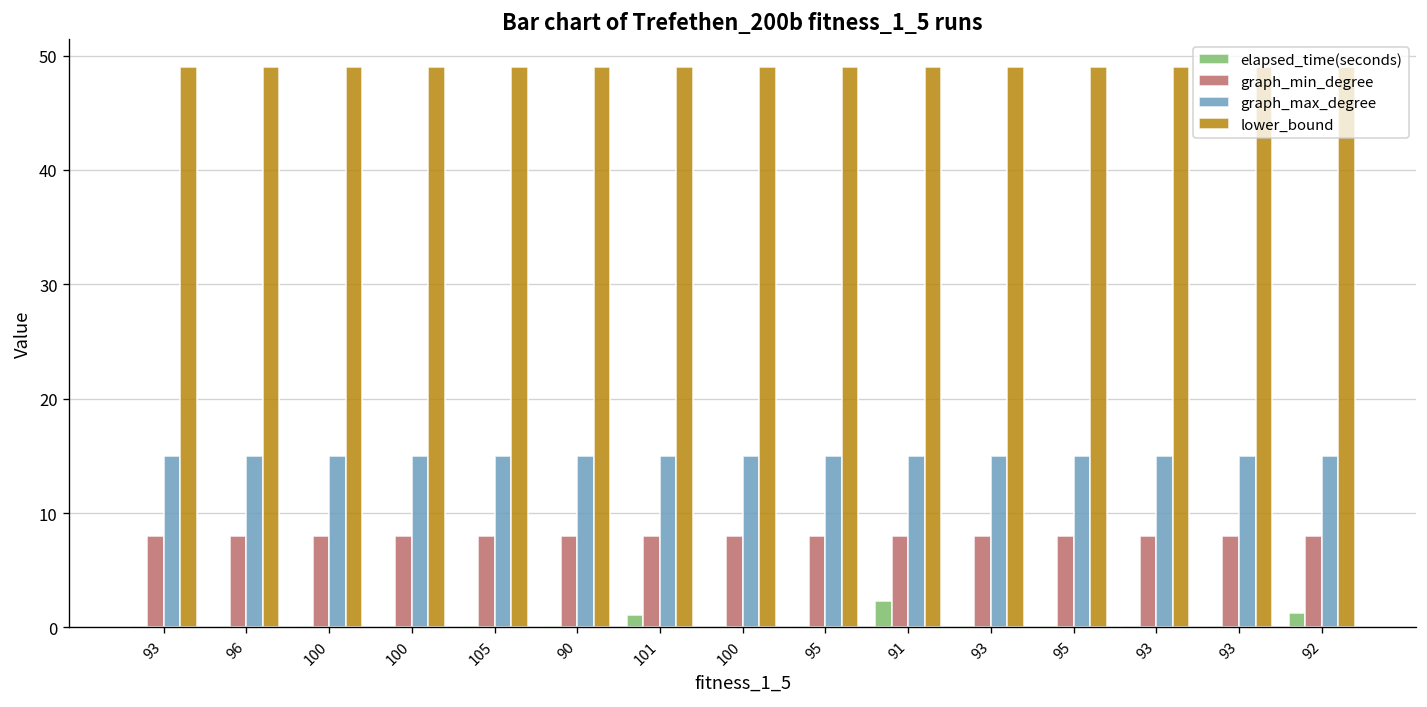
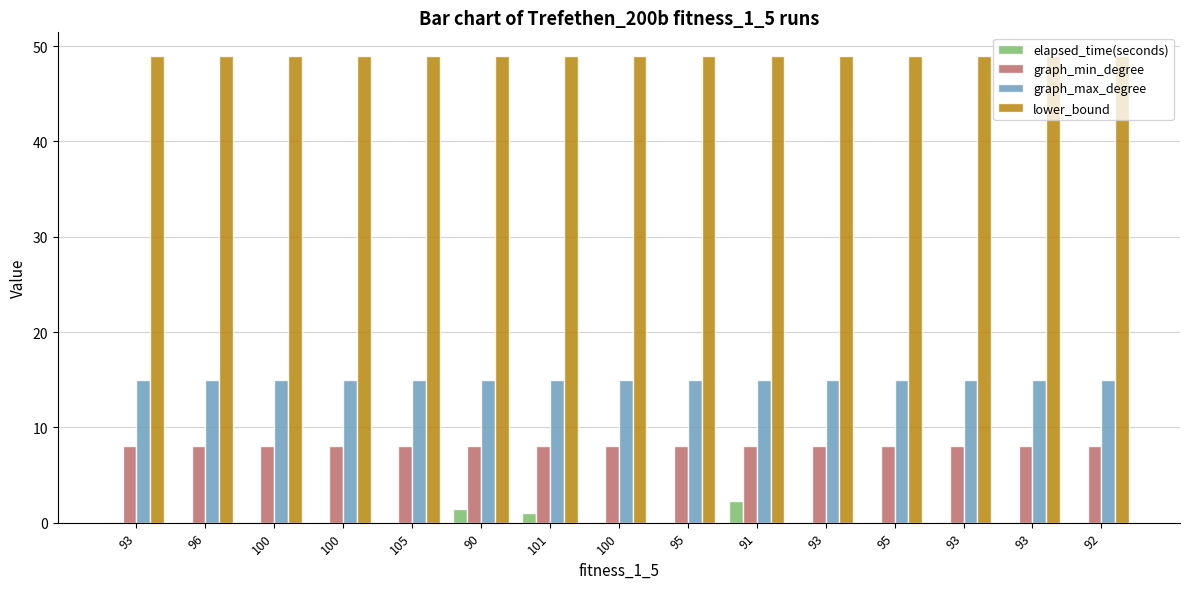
  {
    "elapsed_time(seconds)": {
-     "90": 0,
+     "90": 1,
      "101": 1,
      "91": 2,
-     "92": 1
+     "92": 0
    },
    "graph_min_degree": {
      "96": 8,
      "105": 8,
      "90": 8,
      "101": 8,
      "91": 8,
      "92": 8
    },
    "graph_max_degree": {
      "96": 15,
      "105": 15,
      "90": 15,
      "101": 15,
      "91": 15,
      "92": 15
    },
    "lower_bound": {
      "96": 49,
      "105": 49,
      "90": 49,
      "101": 49,
      "91": 49
    }
  }
